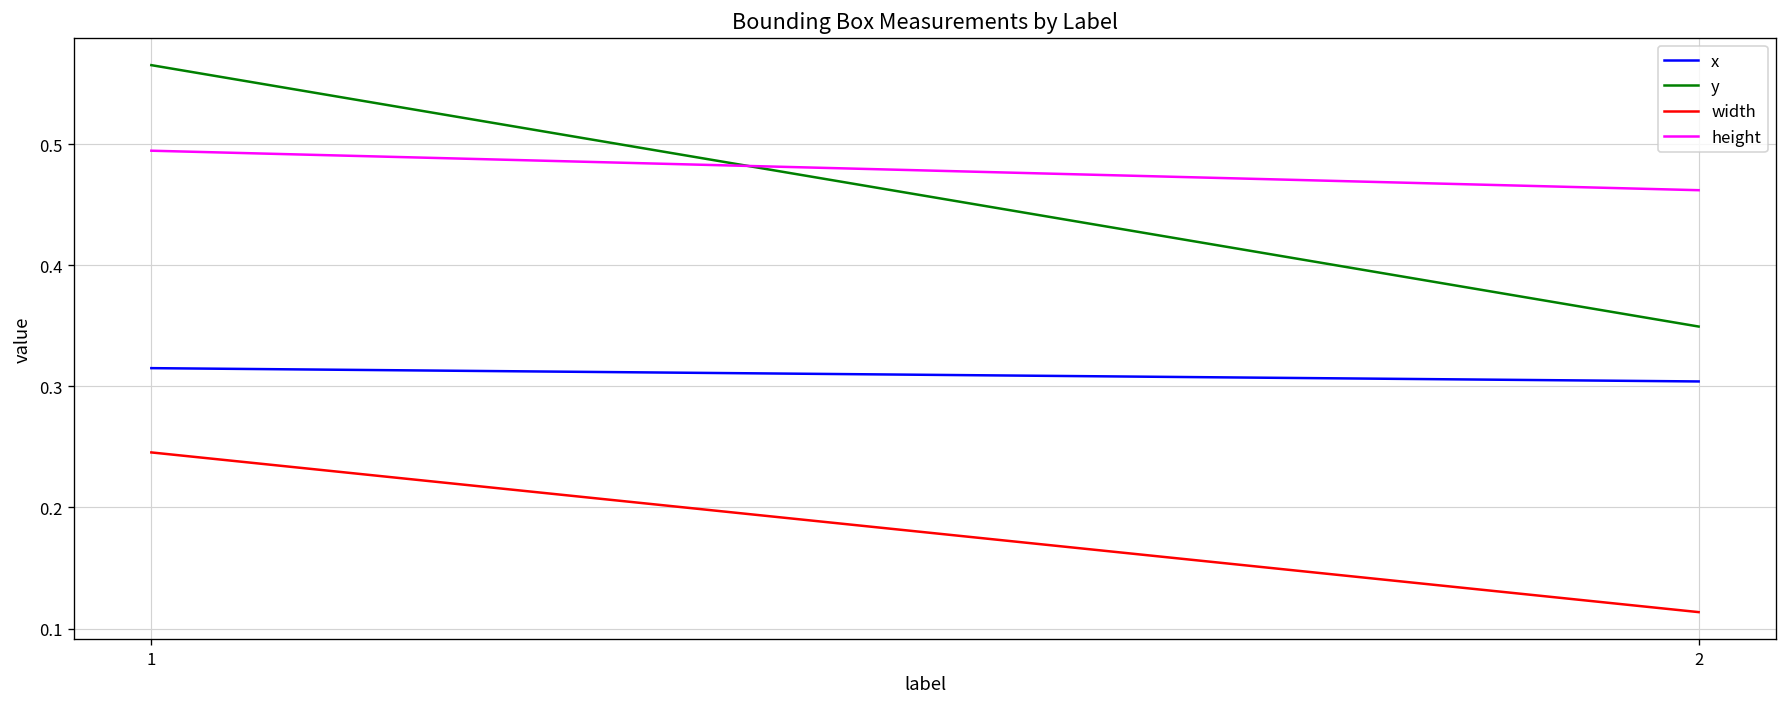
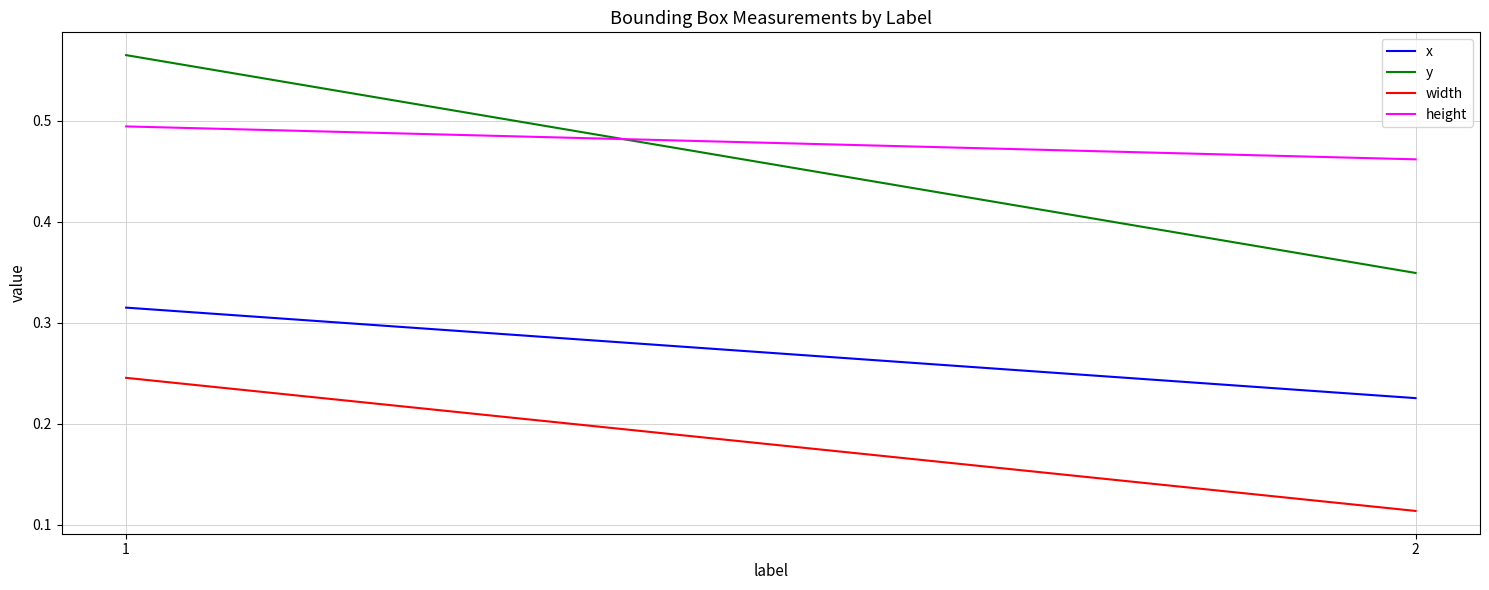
  {
    "x": {
      "1": 0.315,
-     "2": 0.304
+     "2": 0.225
    },
    "y": {
      "1": 0.565,
      "2": 0.349
    },
    "width": {
      "1": 0.245,
      "2": 0.114
    },
    "height": {
      "1": 0.495,
      "2": 0.462
    }
  }
